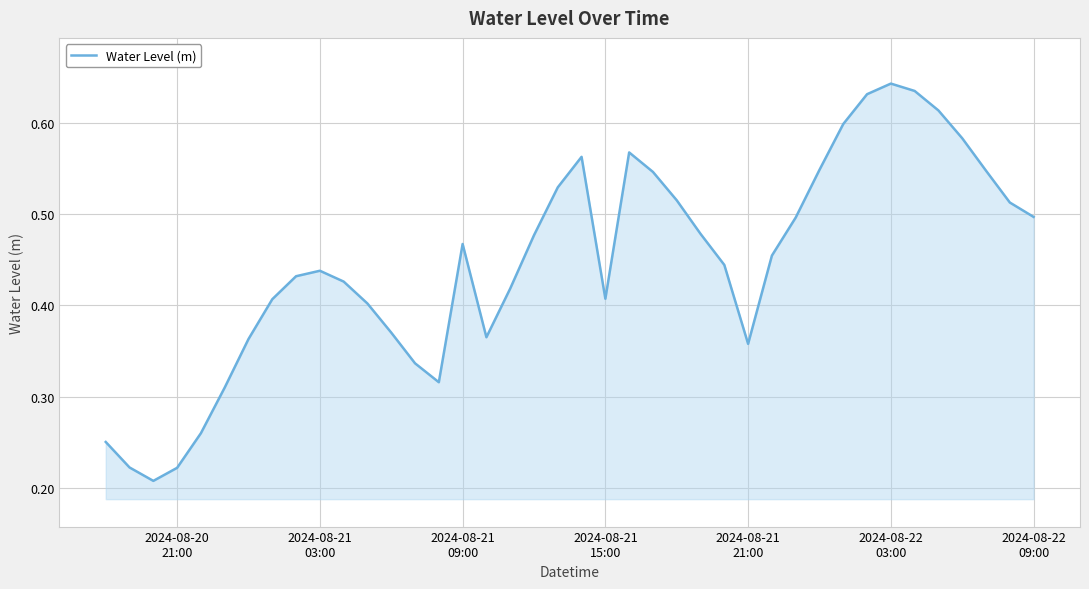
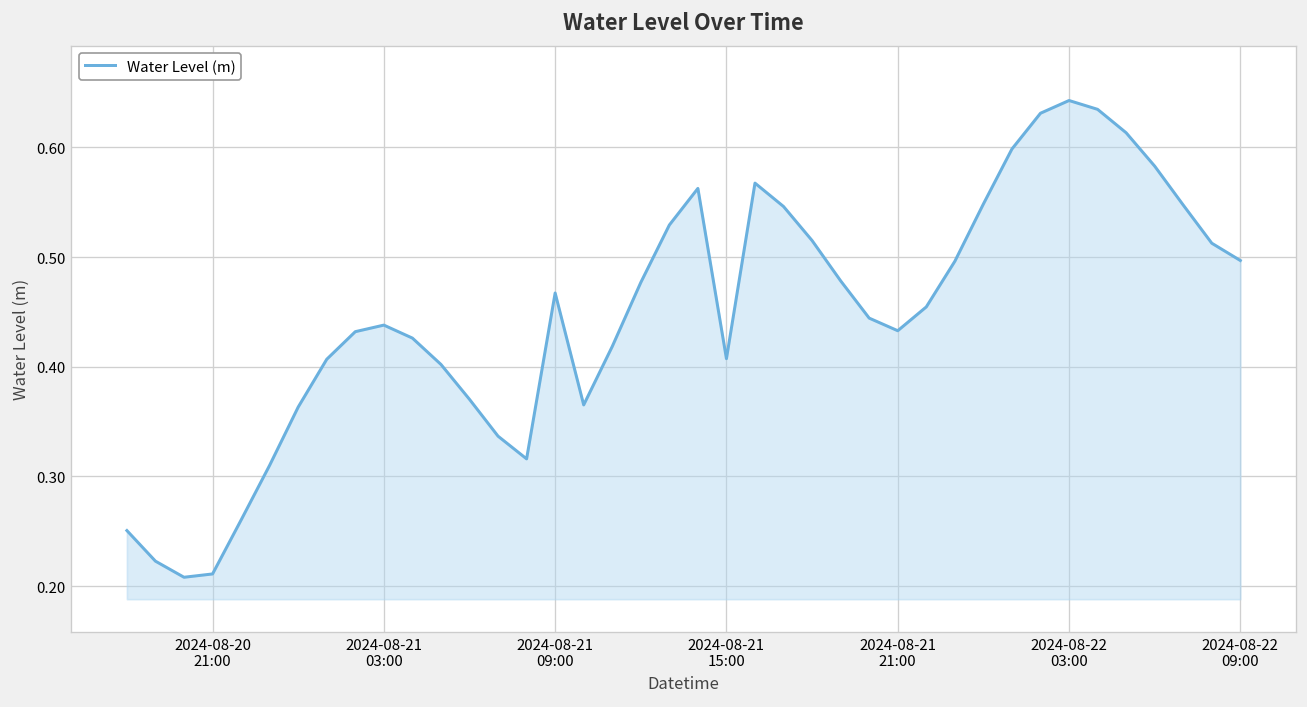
  {
-   "2024-08-20 21:00": 0.22,
+   "2024-08-20 21:00": 0.21,
    "2024-08-21 03:00": 0.44,
    "2024-08-21 09:00": 0.47,
    "2024-08-21 15:00": 0.41,
-   "2024-08-21 21:00": 0.36,
+   "2024-08-21 21:00": 0.43,
    "2024-08-22 03:00": 0.64,
    "2024-08-22 09:00": 0.50
  }
